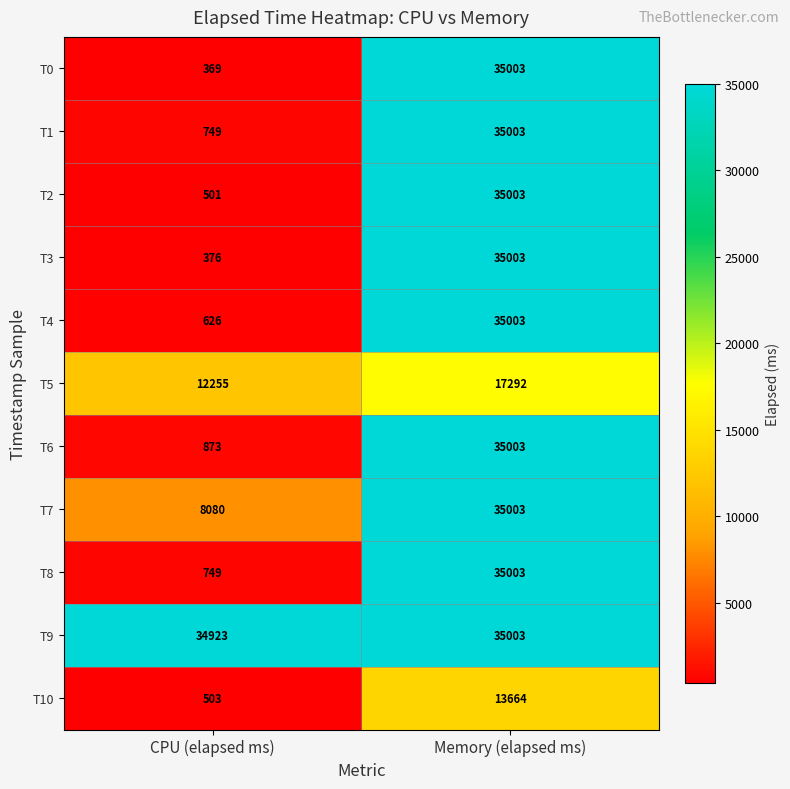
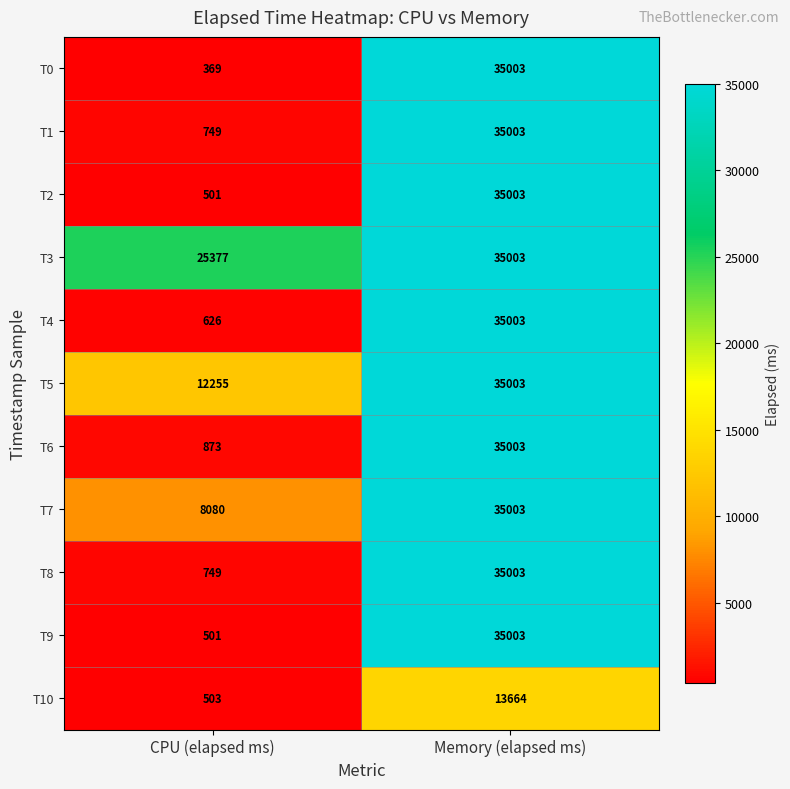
  {
    "T0": {
      "CPU (elapsed ms)": 369,
      "Memory (elapsed ms)": 35003
    },
    "T1": {
      "CPU (elapsed ms)": 749,
      "Memory (elapsed ms)": 35003
    },
    "T2": {
      "CPU (elapsed ms)": 501,
      "Memory (elapsed ms)": 35003
    },
    "T3": {
-     "CPU (elapsed ms)": 376,
+     "CPU (elapsed ms)": 25377,
      "Memory (elapsed ms)": 35003
    },
    "T4": {
      "CPU (elapsed ms)": 626,
      "Memory (elapsed ms)": 35003
    },
    "T5": {
      "CPU (elapsed ms)": 12255,
-     "Memory (elapsed ms)": 17292
+     "Memory (elapsed ms)": 35003
    },
    "T6": {
      "CPU (elapsed ms)": 873,
      "Memory (elapsed ms)": 35003
    },
    "T7": {
      "CPU (elapsed ms)": 8080,
      "Memory (elapsed ms)": 35003
    },
    "T8": {
      "CPU (elapsed ms)": 749,
      "Memory (elapsed ms)": 35003
    },
    "T9": {
-     "CPU (elapsed ms)": 34923,
+     "CPU (elapsed ms)": 501,
      "Memory (elapsed ms)": 35003
    },
    "T10": {
      "CPU (elapsed ms)": 503,
      "Memory (elapsed ms)": 13664
    }
  }
